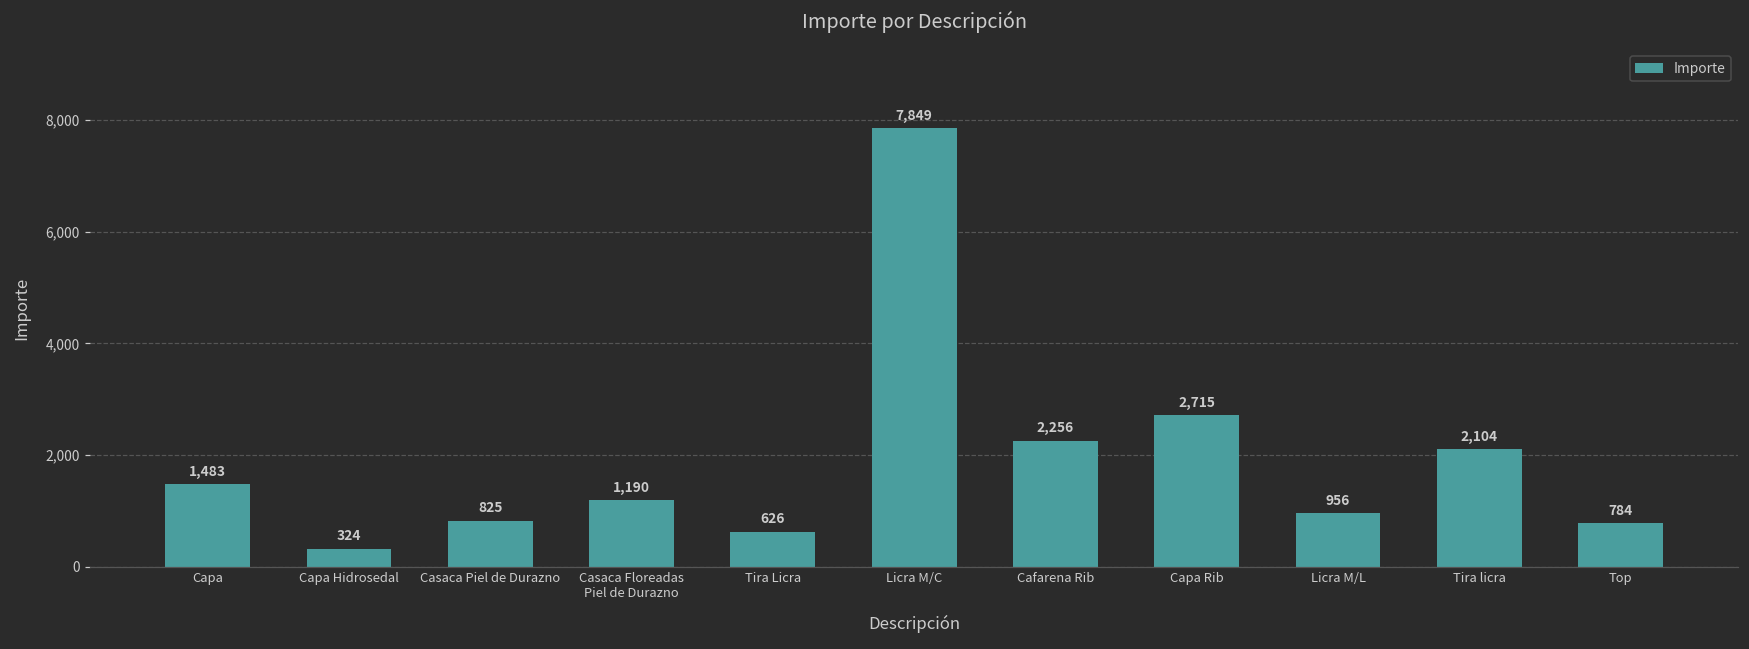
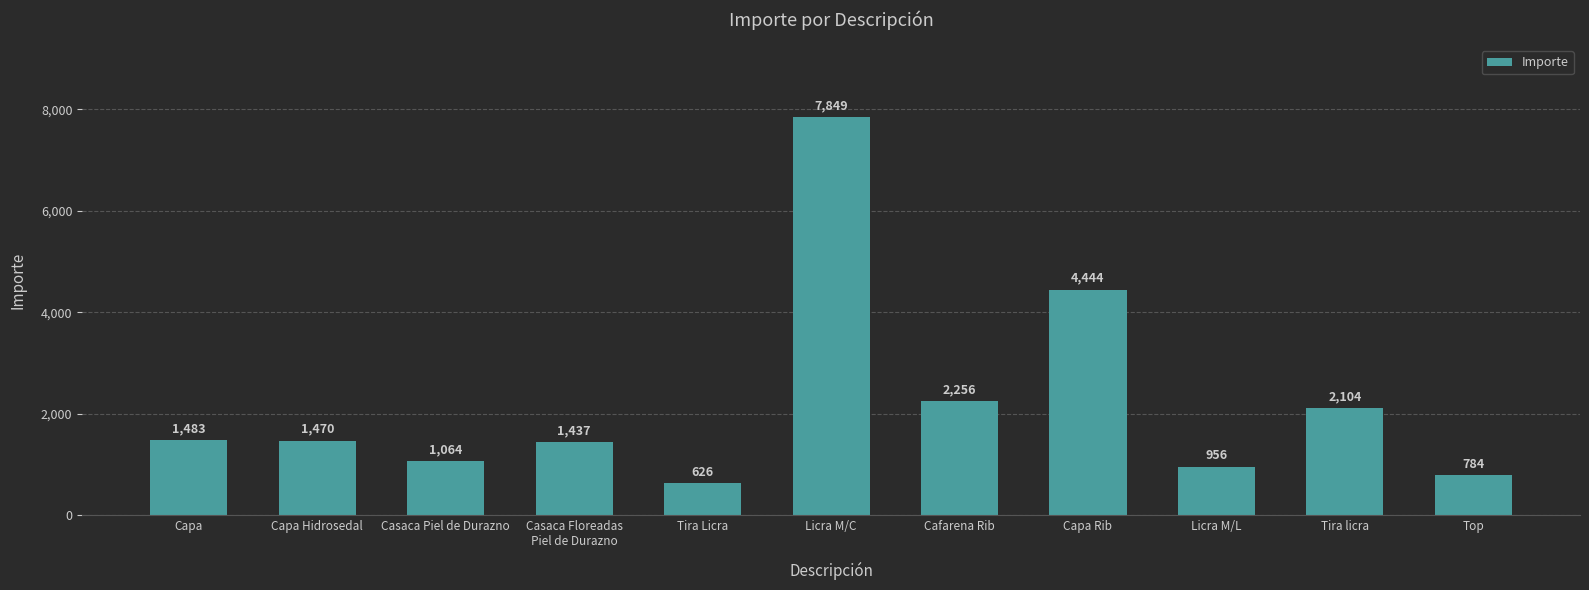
  {
    "Capa": "1,483",
-   "Capa Hidrosedal": "324",
-   "Casaca Piel de Durazno": "825",
-   "Casaca Floreadas Piel de Durazno": "1,190",
+   "Capa Hidrosedal": "1,470",
+   "Casaca Piel de Durazno": "1,064",
+   "Casaca Floreadas Piel de Durazno": "1,437",
    "Tira Licra": "626",
    "Licra M/C": "7,849",
    "Cafarena Rib": "2,256",
-   "Capa Rib": "2,715",
+   "Capa Rib": "4,444",
    "Licra M/L": "956",
    "Tira licra": "2,104",
    "Top": "784"
  }
